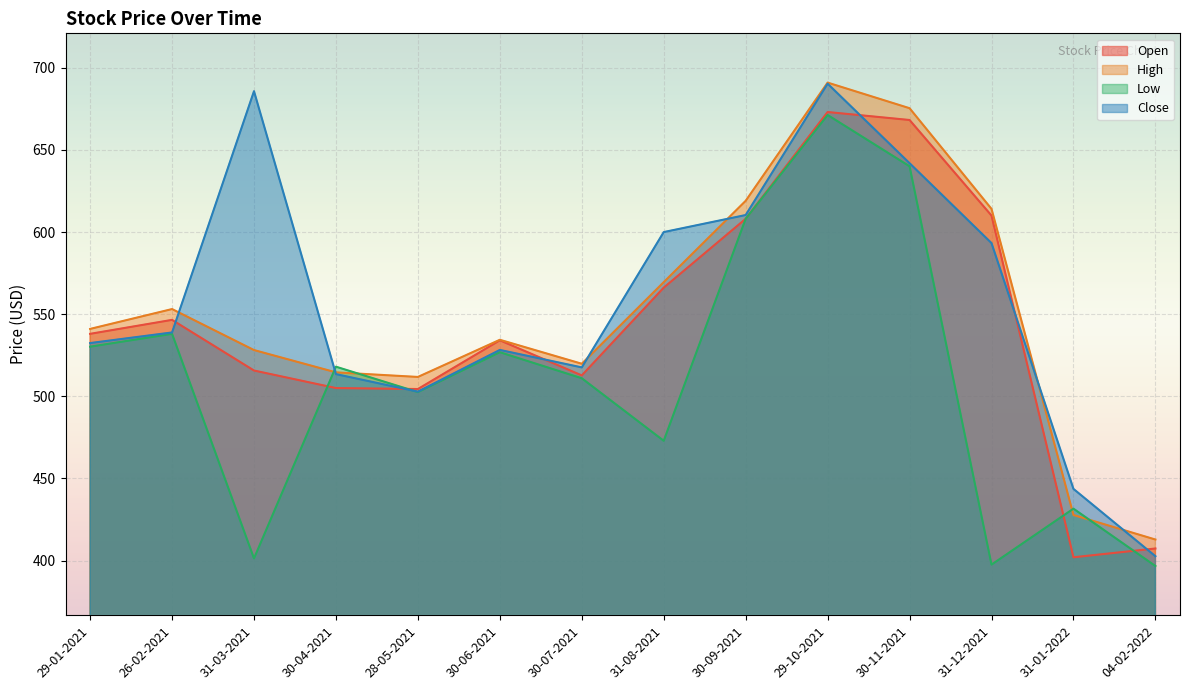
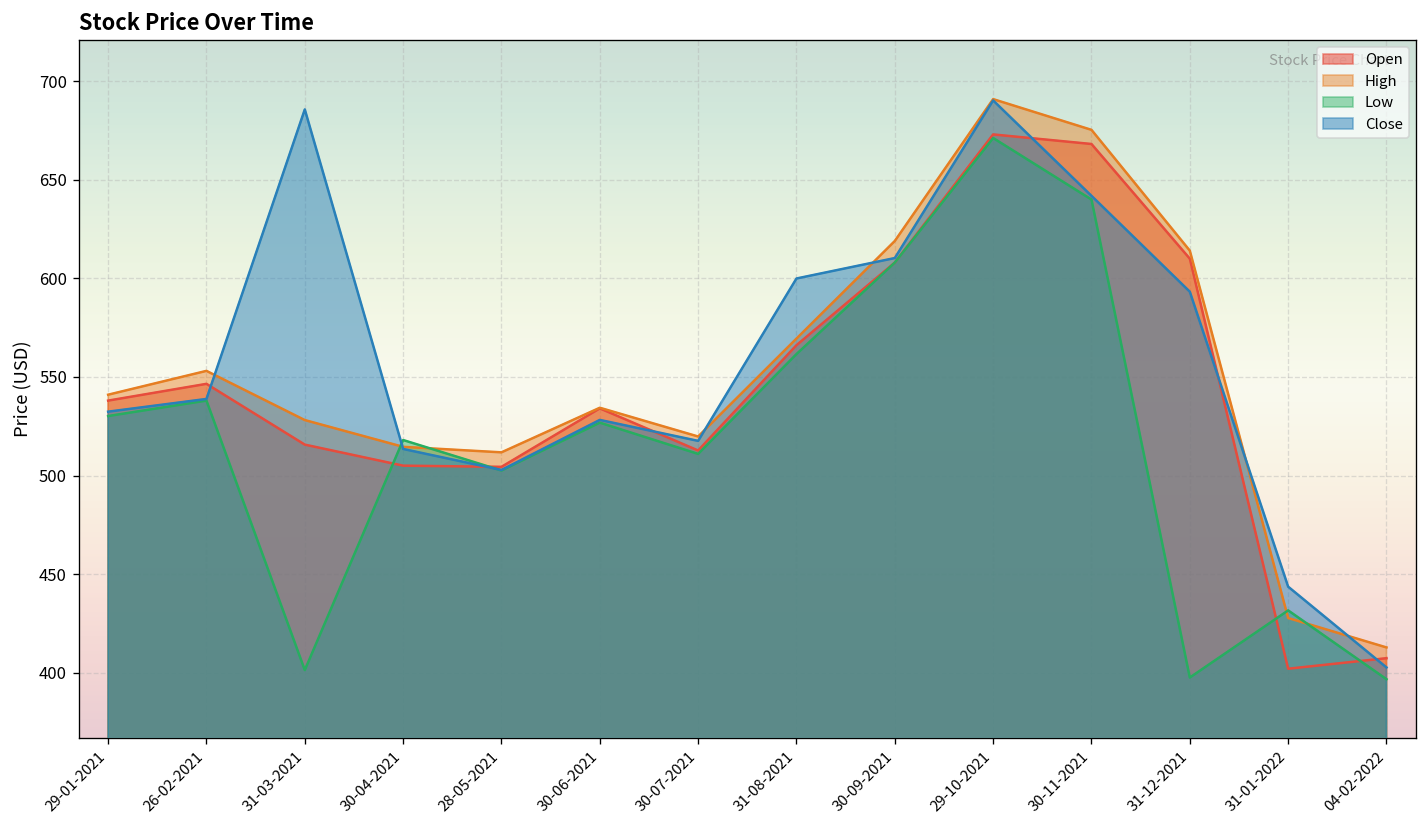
  {
    "Low": {
      "29-01-2021": 530,
      "31-03-2021": 401,
      "30-04-2021": 518,
      "30-07-2021": 511,
-     "31-08-2021": 473,
+     "31-08-2021": 562,
      "29-10-2021": 671,
      "30-11-2021": 640,
      "31-12-2021": 397,
      "31-01-2022": 432,
      "04-02-2022": 397
    },
    "Close": {
      "29-01-2021": 532,
      "31-03-2021": 686,
      "30-07-2021": 518,
      "31-08-2021": 600,
      "30-09-2021": 610,
      "30-11-2021": 642,
      "31-12-2021": 593,
      "31-01-2022": 444,
      "04-02-2022": 403
    }
  }
